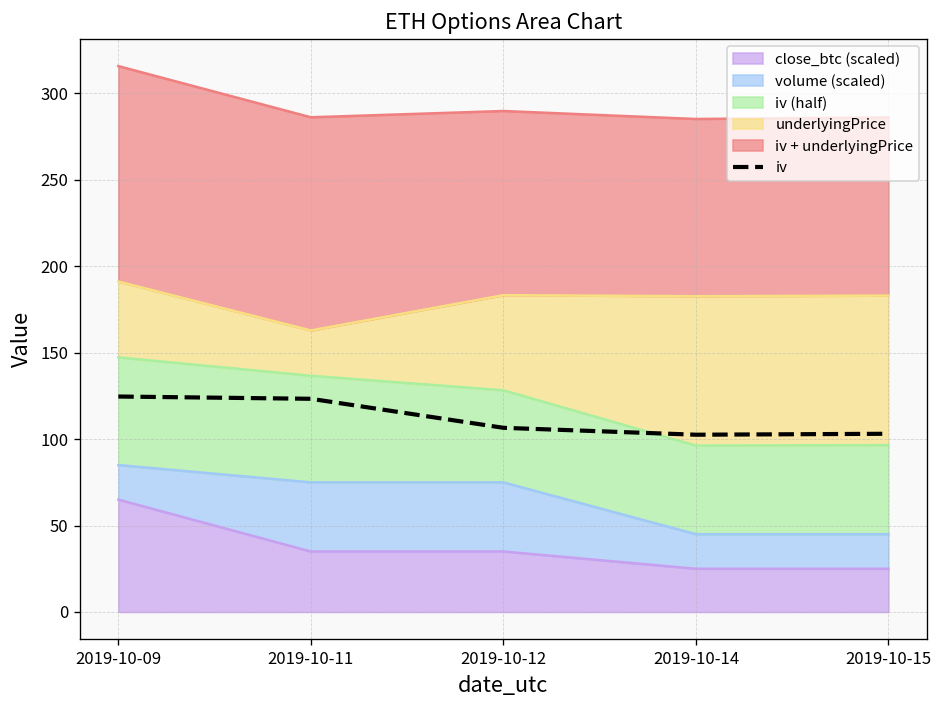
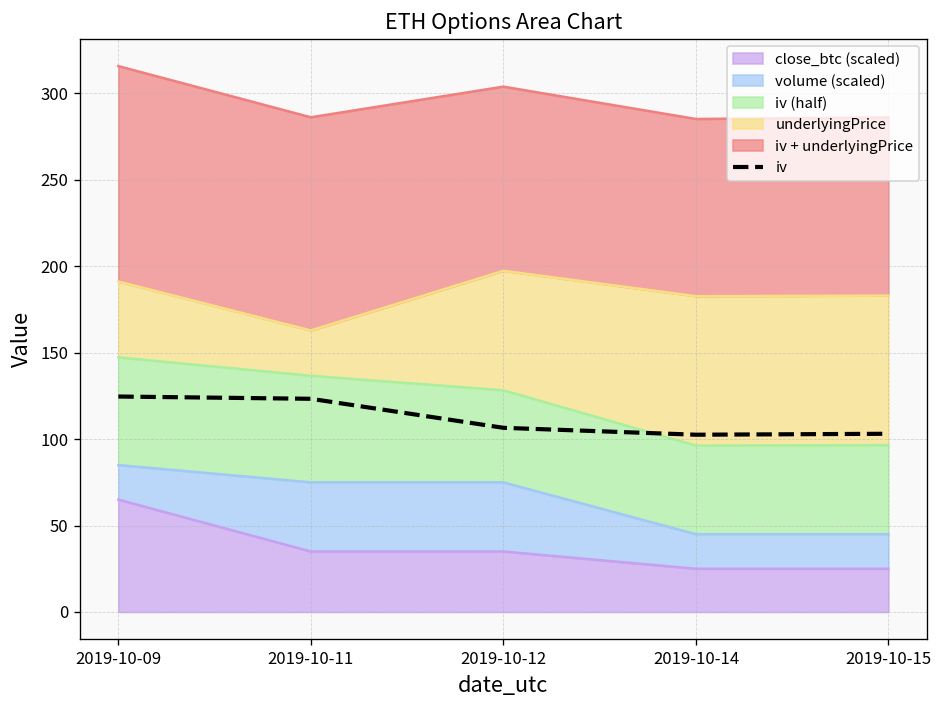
  {
    "iv (half)": {
      "2019-10-09": 147,
      "2019-10-11": 137,
      "2019-10-12": 128,
      "2019-10-14": 96,
      "2019-10-15": 97
    },
    "underlyingPrice": {
      "2019-10-09": 191,
      "2019-10-11": 163,
-     "2019-10-12": 183,
+     "2019-10-12": 197,
      "2019-10-14": 183,
      "2019-10-15": 183
    },
    "iv + underlyingPrice": {
      "2019-10-09": 316,
      "2019-10-11": 286,
      "2019-10-12": 107,
      "2019-10-14": 285
    },
    "iv": {
      "2019-10-09": 125,
      "2019-10-11": 123,
      "2019-10-12": 107,
      "2019-10-14": 103,
      "2019-10-15": 103
    }
  }
